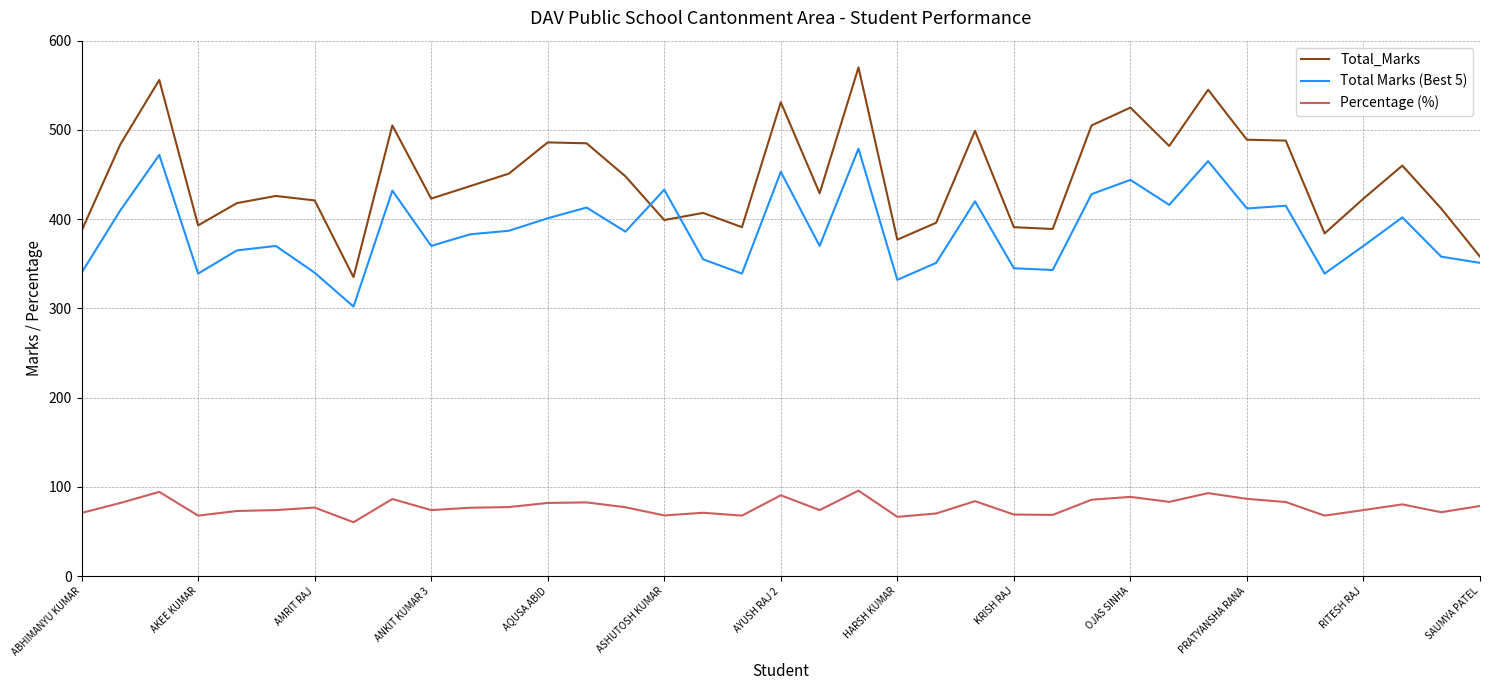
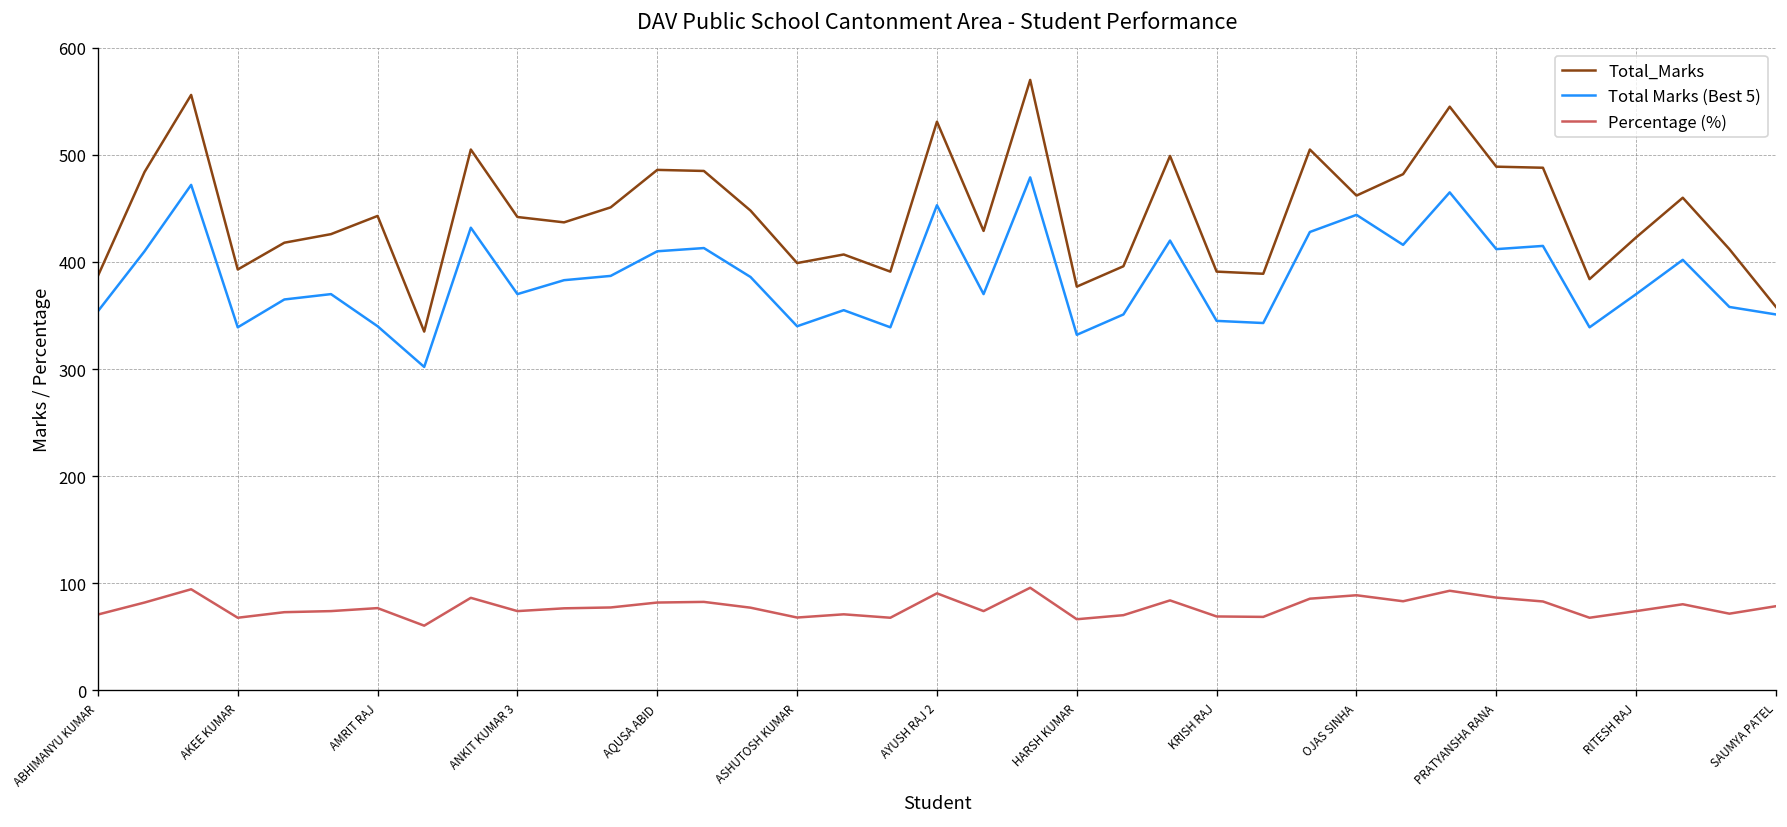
  {
    "Total_Marks": {
      "ABHIMANYU KUMAR": 390,
      "AKEE KUMAR": 390,
-     "AMRIT RAJ": 420,
-     "ANKIT KUMAR 3": 420,
+     "AMRIT RAJ": 440,
+     "ANKIT KUMAR 3": 440,
      "AQUSA ABID": 490,
      "ASHUTOSH KUMAR": 400,
      "AYUSH RAJ 2": 530,
      "HARSH KUMAR": 380,
      "KRISH RAJ": 390,
-     "OJAS SINHA": 530,
+     "OJAS SINHA": 460,
      "PRATYANSHA RANA": 490,
      "RITESH RAJ": 420,
      "SAUMYA PATEL": 360
    },
    "Total Marks (Best 5)": {
-     "ABHIMANYU KUMAR": 340,
+     "ABHIMANYU KUMAR": 350,
      "AKEE KUMAR": 340,
      "AMRIT RAJ": 340,
      "ANKIT KUMAR 3": 370,
-     "AQUSA ABID": 400,
-     "ASHUTOSH KUMAR": 430,
+     "AQUSA ABID": 410,
+     "ASHUTOSH KUMAR": 340,
      "AYUSH RAJ 2": 450,
      "HARSH KUMAR": 330,
      "KRISH RAJ": 350,
      "OJAS SINHA": 440,
      "PRATYANSHA RANA": 410,
      "RITESH RAJ": 370,
      "SAUMYA PATEL": 350
    },
    "Percentage (%)": {
      "ABHIMANYU KUMAR": 70,
      "AKEE KUMAR": 70,
      "AMRIT RAJ": 80,
      "ANKIT KUMAR 3": 70,
      "AQUSA ABID": 80,
      "ASHUTOSH KUMAR": 70,
      "AYUSH RAJ 2": 90,
      "HARSH KUMAR": 70,
      "KRISH RAJ": 70,
      "OJAS SINHA": 90,
      "PRATYANSHA RANA": 90,
      "RITESH RAJ": 70,
      "SAUMYA PATEL": 80
    }
  }
